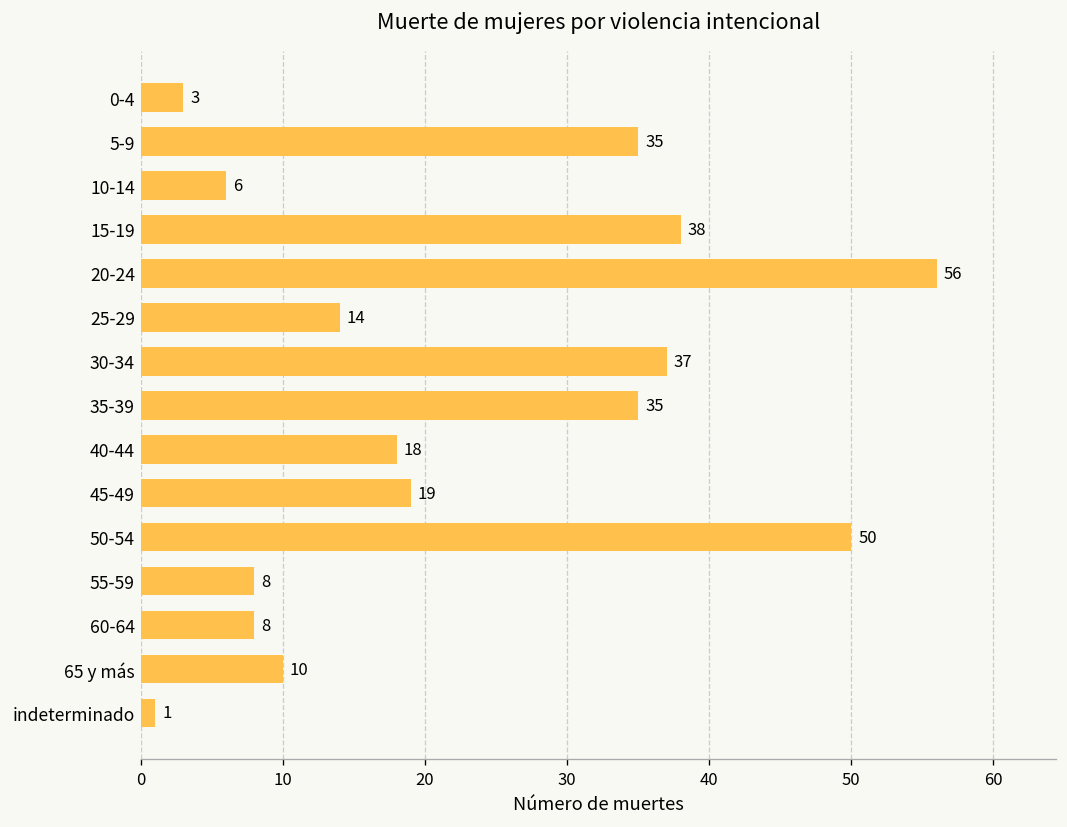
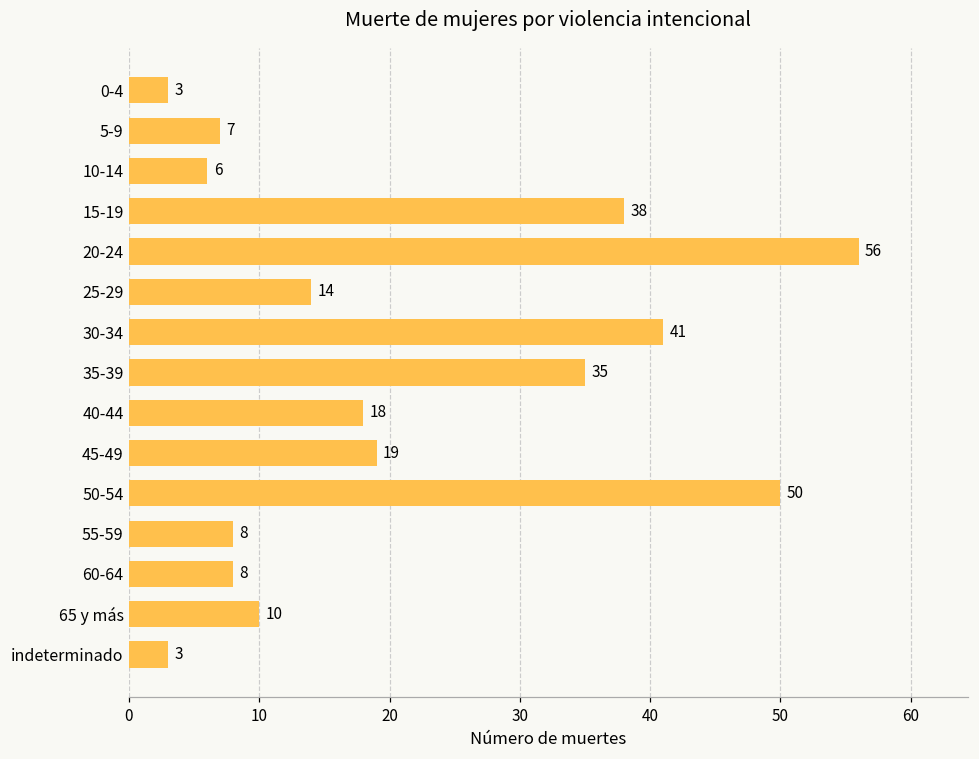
  {
    "0-4": 3,
-   "5-9": 35,
+   "5-9": 7,
    "10-14": 6,
    "15-19": 38,
    "20-24": 56,
    "25-29": 14,
-   "30-34": 37,
+   "30-34": 41,
    "35-39": 35,
    "40-44": 18,
    "45-49": 19,
    "50-54": 50,
    "55-59": 8,
    "60-64": 8,
    "65 y más": 10,
-   "indeterminado": 1
+   "indeterminado": 3
  }
